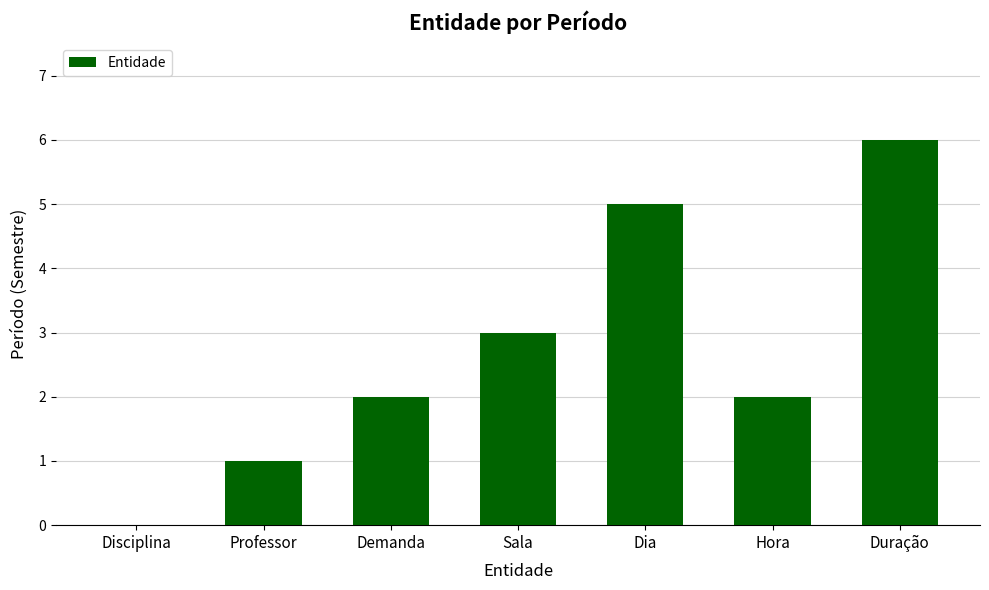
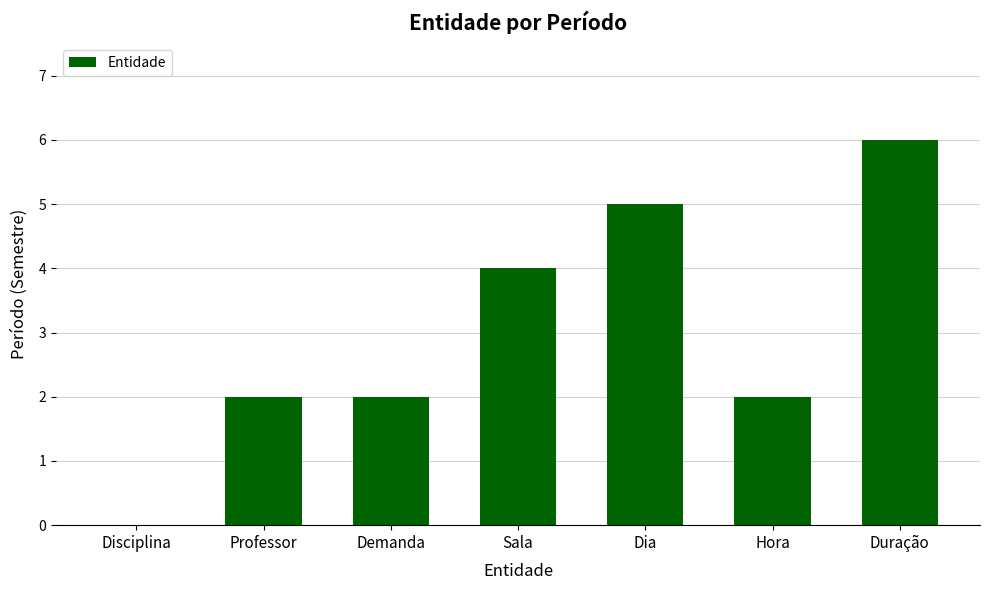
  {
    "Disciplina": 0,
-   "Professor": 1,
+   "Professor": 2,
    "Demanda": 2,
-   "Sala": 3,
+   "Sala": 4,
    "Dia": 5,
    "Hora": 2,
    "Duração": 6
  }
